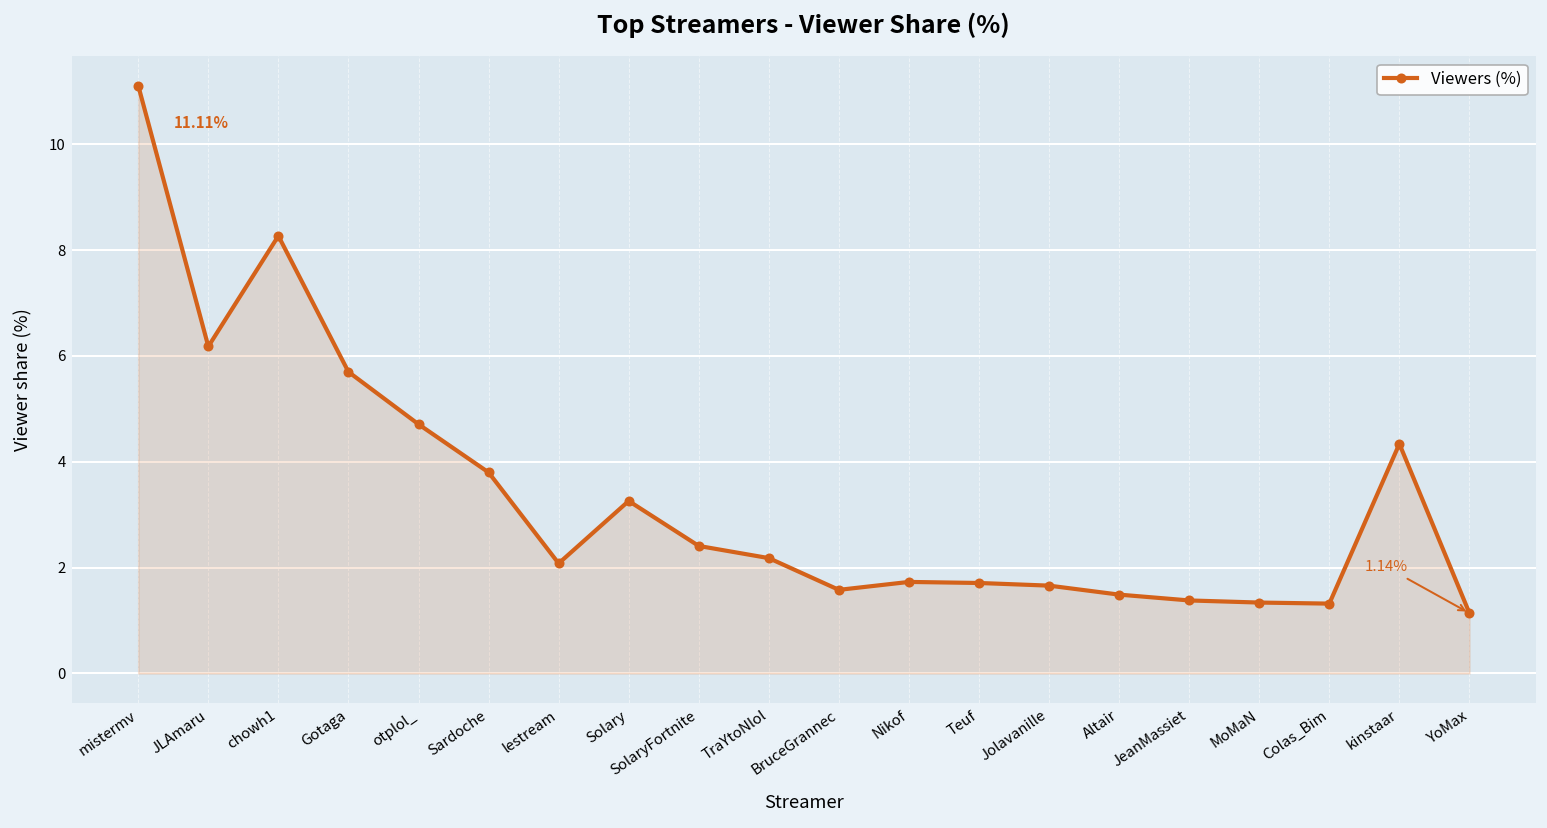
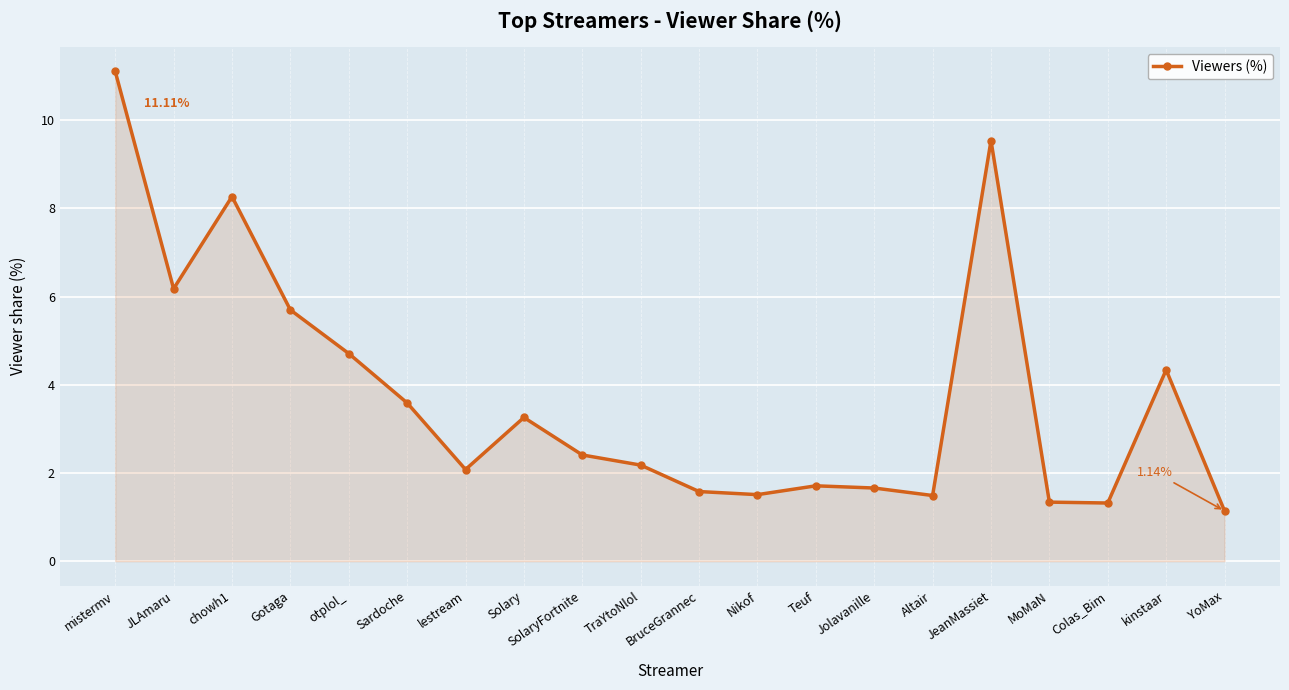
  {
    "mistermv": 11.1,
    "JLAmaru": 6.2,
    "chowh1": 8.3,
    "Gotaga": 5.7,
    "otplol_": 4.7,
-   "Sardoche": 3.8,
+   "Sardoche": 3.6,
    "lestream": 2.1,
    "Solary": 3.3,
    "SolaryFortnite": 2.4,
    "TraYtoNlol": 2.2,
    "BruceGrannec": 1.6,
-   "Nikof": 1.7,
+   "Nikof": 1.5,
    "Teuf": 1.7,
    "Jolavanille": 1.7,
    "Altair": 1.5,
-   "JeanMassiet": 1.4,
+   "JeanMassiet": 9.5,
    "MoMaN": 1.3,
    "Colas_Bim": 1.3,
    "kinstaar": 4.3
  }
